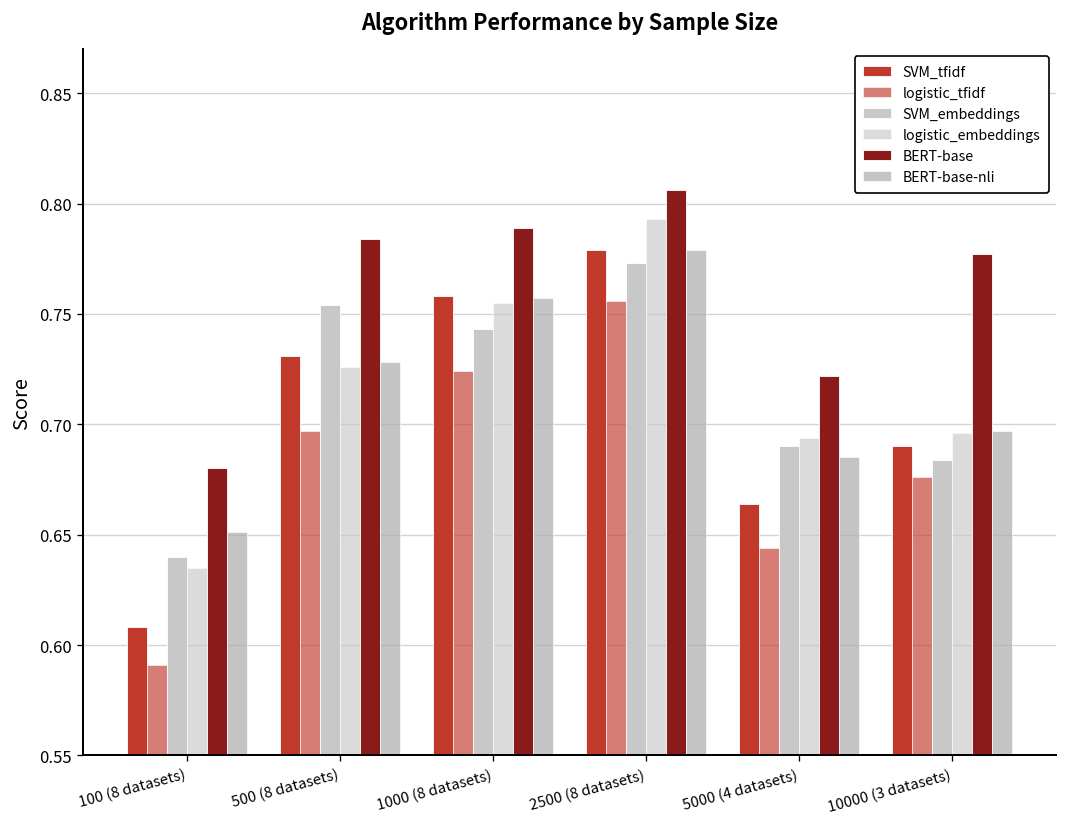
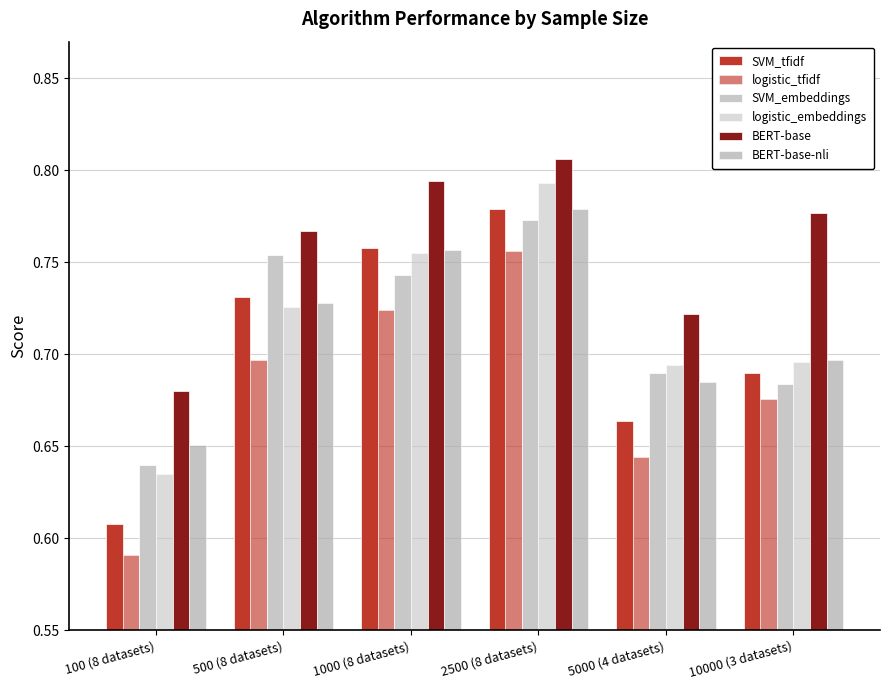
  {
    "BERT-base": {
      "100 (8 datasets)": 0.680,
-     "500 (8 datasets)": 0.784,
-     "1000 (8 datasets)": 0.789,
+     "500 (8 datasets)": 0.767,
+     "1000 (8 datasets)": 0.794,
      "2500 (8 datasets)": 0.806,
      "5000 (4 datasets)": 0.722,
      "10000 (3 datasets)": 0.777
    }
  }
